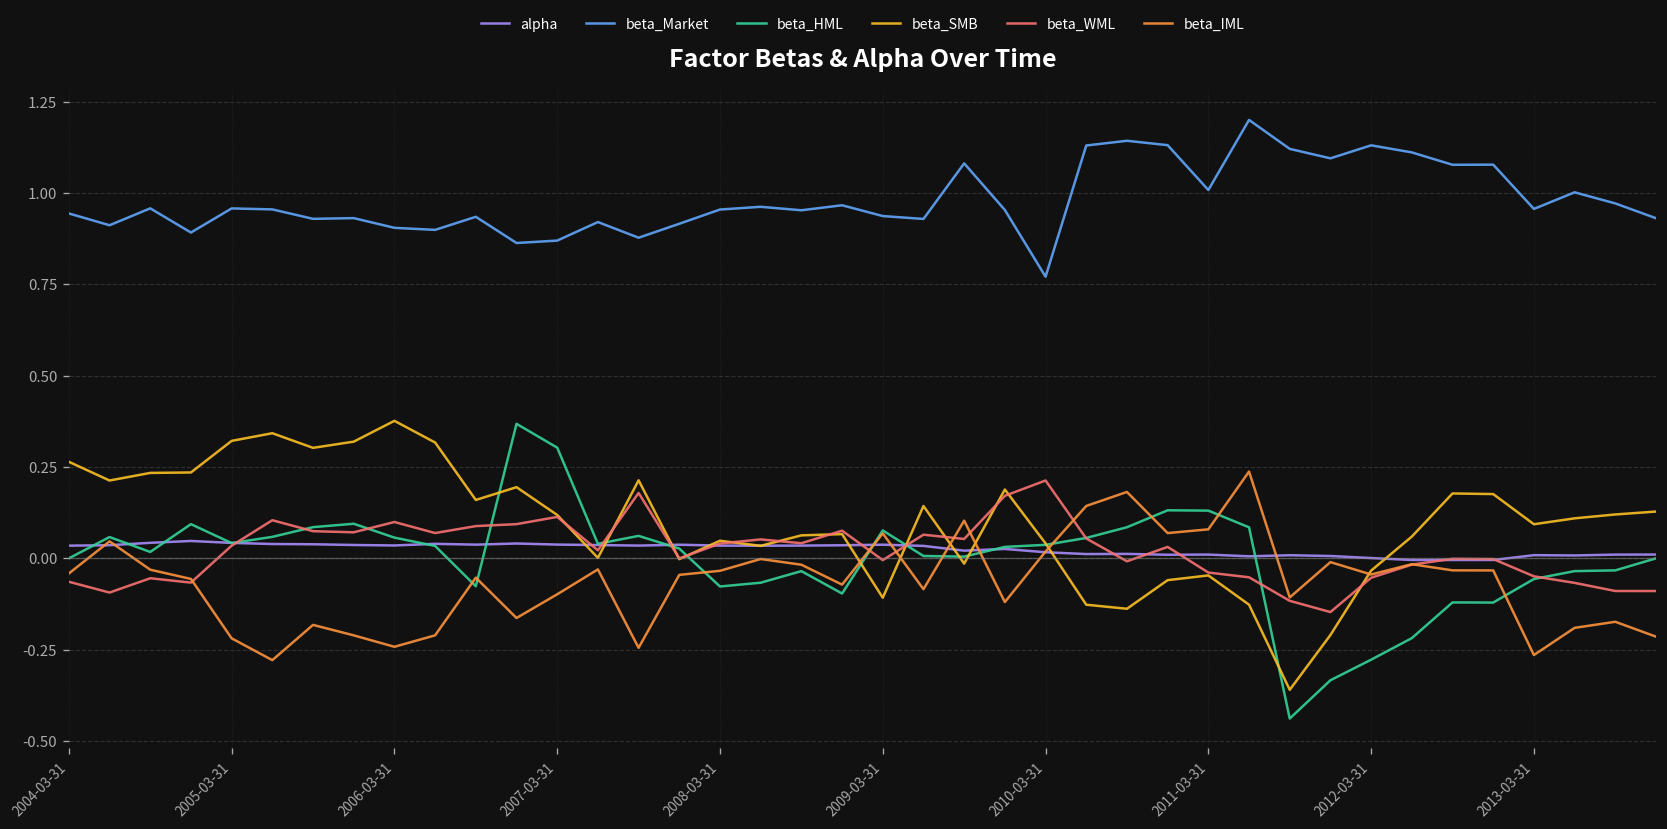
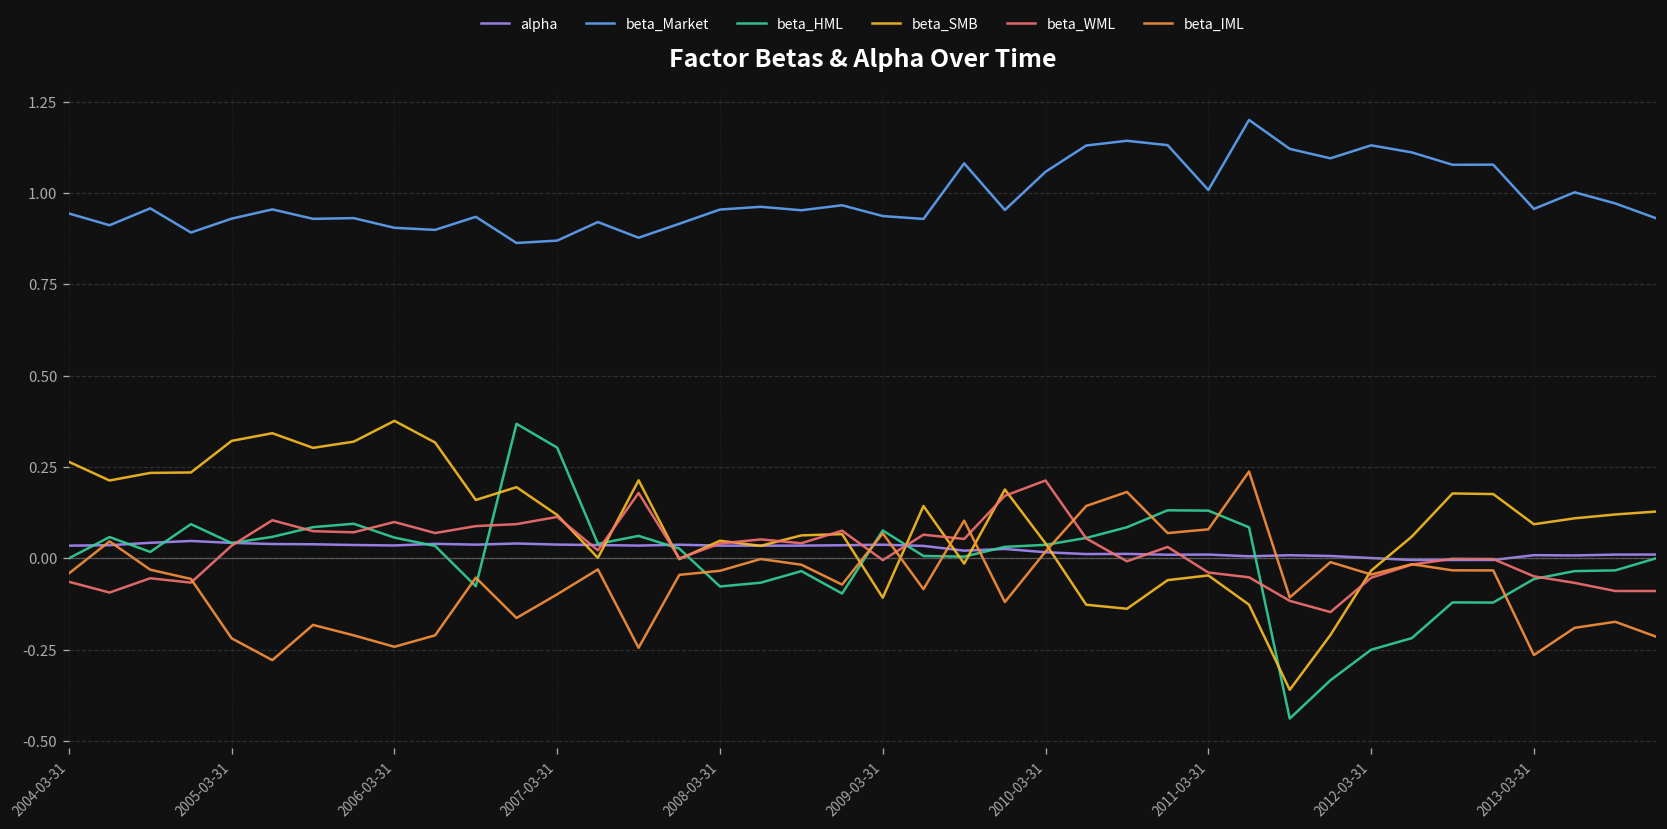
  {
    "alpha": {
      "2004-03-31": 0.03,
      "2006-03-31": 0.04,
      "2007-03-31": 0.04,
      "2009-03-31": 0.04,
      "2011-03-31": 0.01,
      "2012-03-31": 0.00,
      "2013-03-31": 0.01
    },
    "beta_Market": {
      "2004-03-31": 0.94,
-     "2005-03-31": 0.96,
+     "2005-03-31": 0.93,
      "2006-03-31": 0.91,
      "2007-03-31": 0.87,
      "2008-03-31": 0.96,
      "2009-03-31": 0.94,
-     "2010-03-31": 0.77,
+     "2010-03-31": 1.06,
      "2011-03-31": 1.01,
      "2012-03-31": 1.13,
      "2013-03-31": 0.96
    },
    "beta_HML": {
      "2004-03-31": 0.00,
      "2006-03-31": 0.06,
      "2007-03-31": 0.30,
      "2008-03-31": -0.08,
      "2011-03-31": 0.13,
-     "2012-03-31": -0.28
+     "2012-03-31": -0.25
    },
    "beta_WML": {
      "2004-03-31": -0.06,
      "2006-03-31": 0.10,
      "2009-03-31": 0.00,
      "2010-03-31": 0.21,
      "2012-03-31": -0.05
    }
  }
